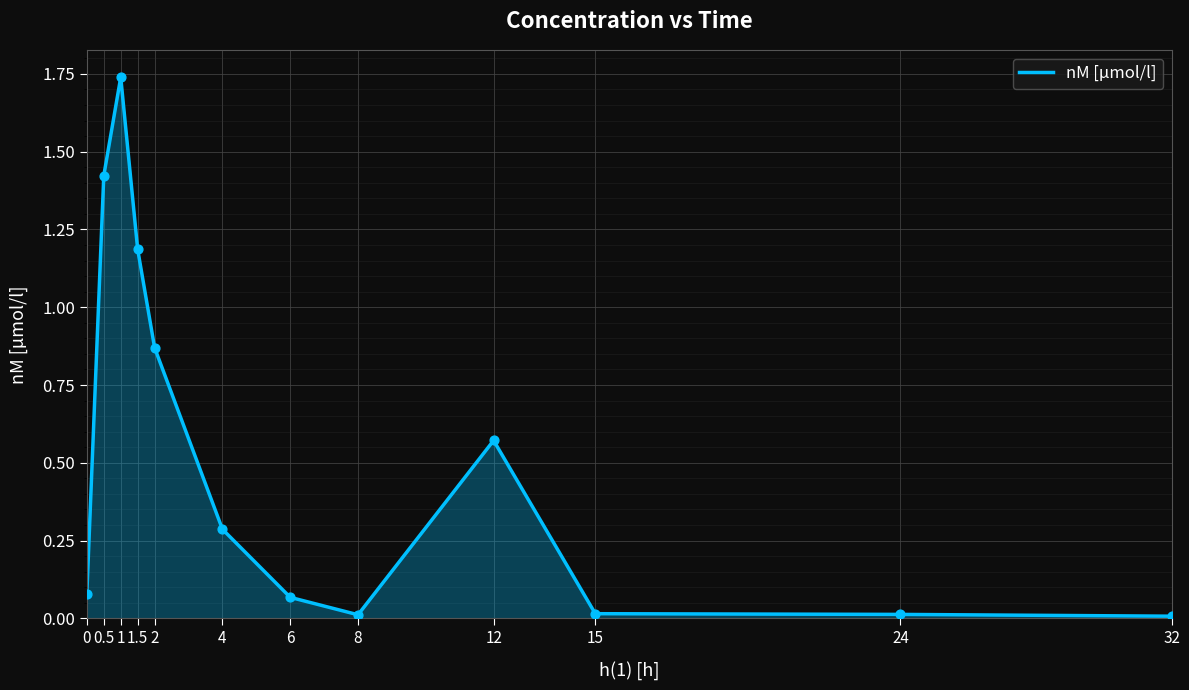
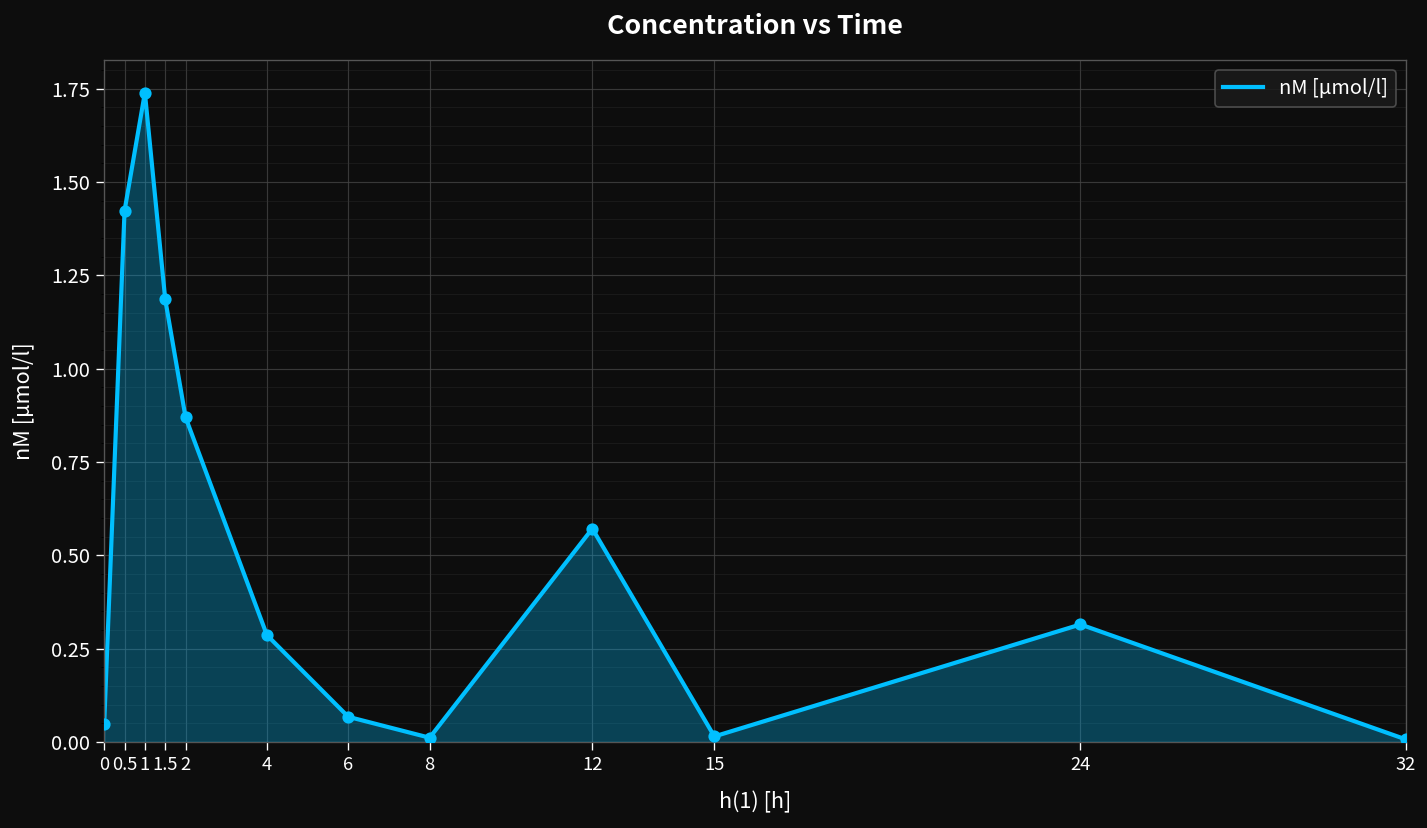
  {
-   "0": 0.08,
+   "0": 0.05,
    "0.5": 1.42,
    "1": 1.74,
    "1.5": 1.19,
    "2": 0.87,
    "4": 0.29,
    "6": 0.07,
    "8": 0.01,
    "12": 0.57,
    "15": 0.01,
-   "24": 0.01,
+   "24": 0.31,
    "32": 0.01
  }
